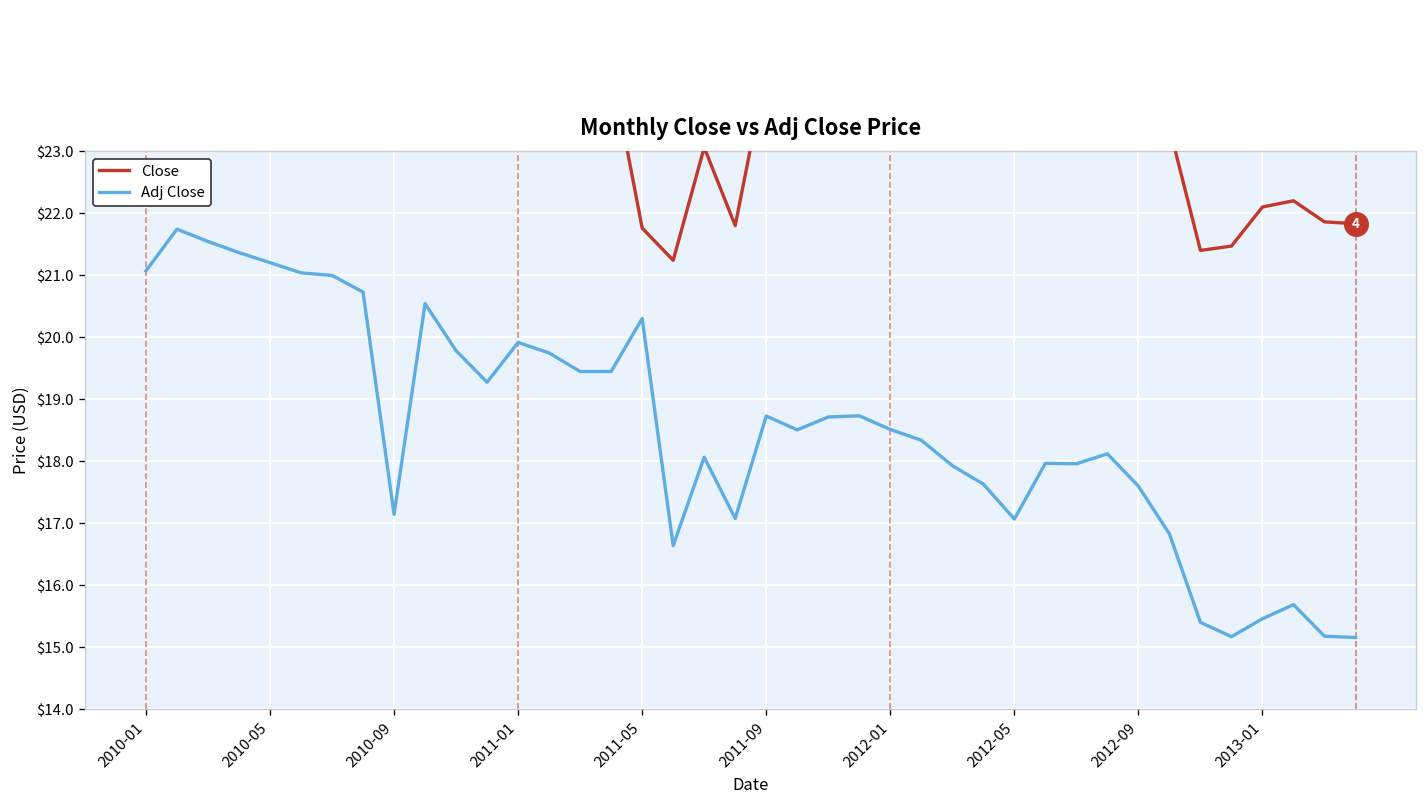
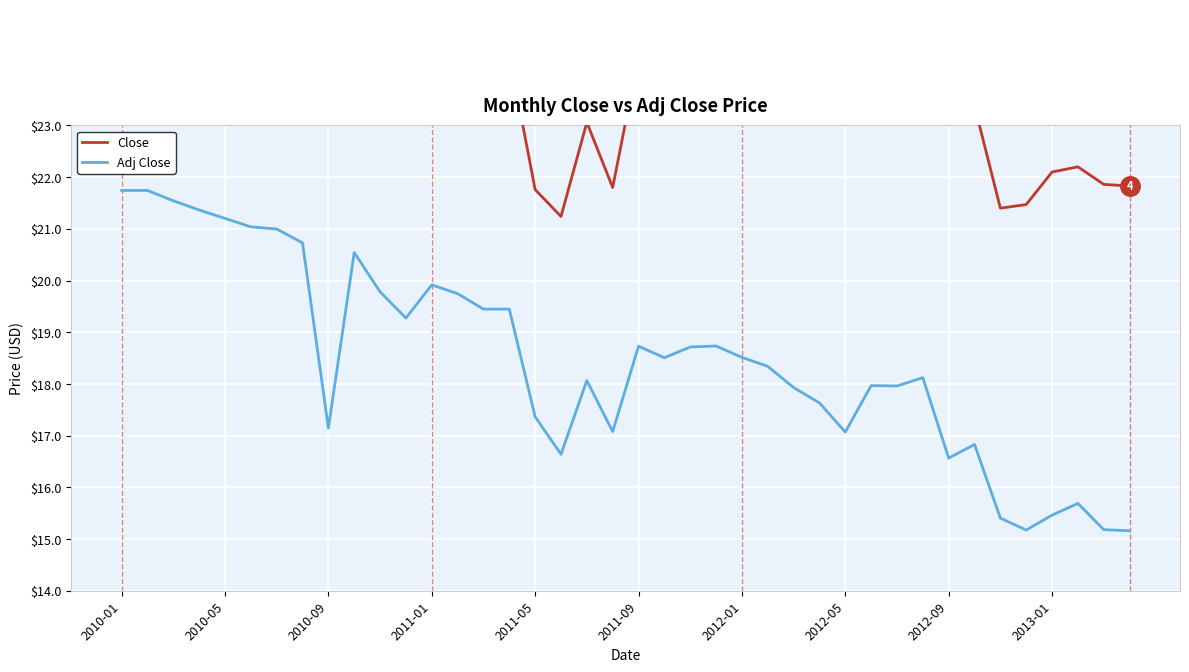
  {
    "Adj Close": {
-     "2010-01": "$21.1",
+     "2010-01": "$21.7",
      "2010-05": "$21.2",
      "2010-09": "$17.1",
      "2011-01": "$19.9",
-     "2011-05": "$20.3",
+     "2011-05": "$17.4",
      "2011-09": "$18.7",
      "2012-01": "$18.5",
      "2012-05": "$17.1",
-     "2012-09": "$17.6",
+     "2012-09": "$16.6",
      "2013-01": "$15.5"
    }
  }
